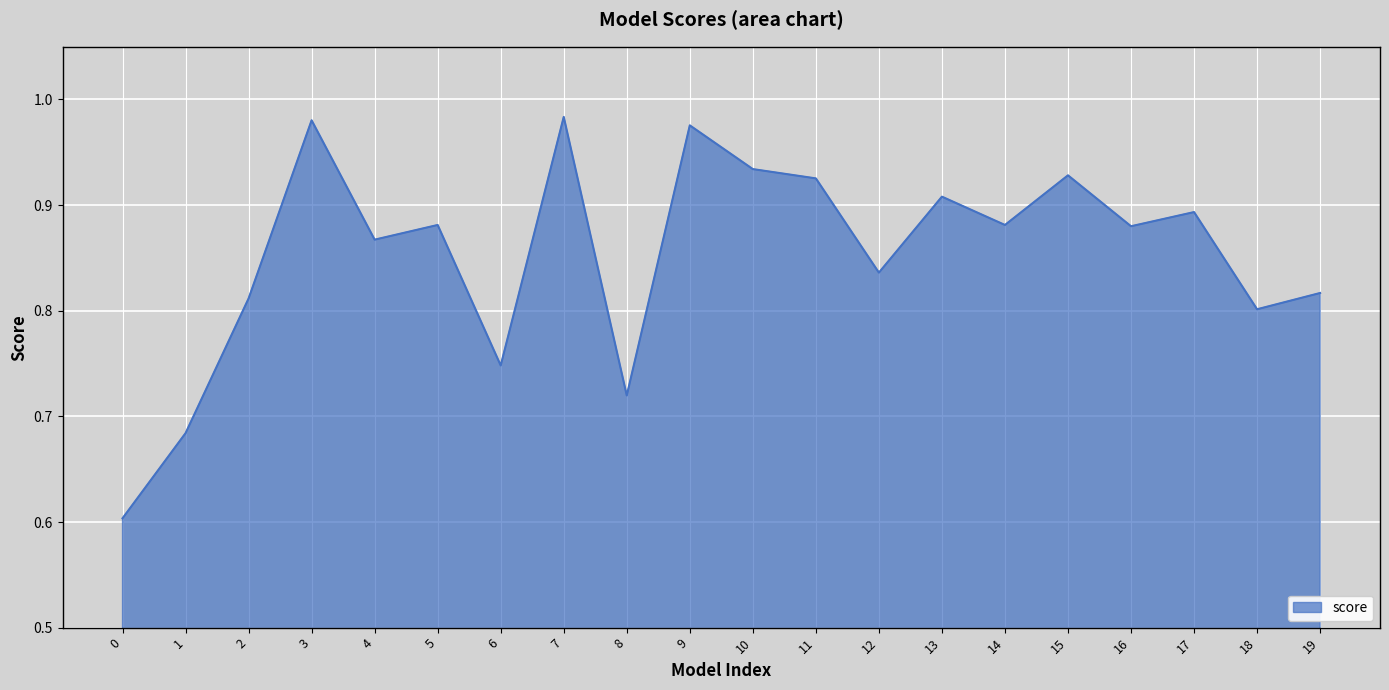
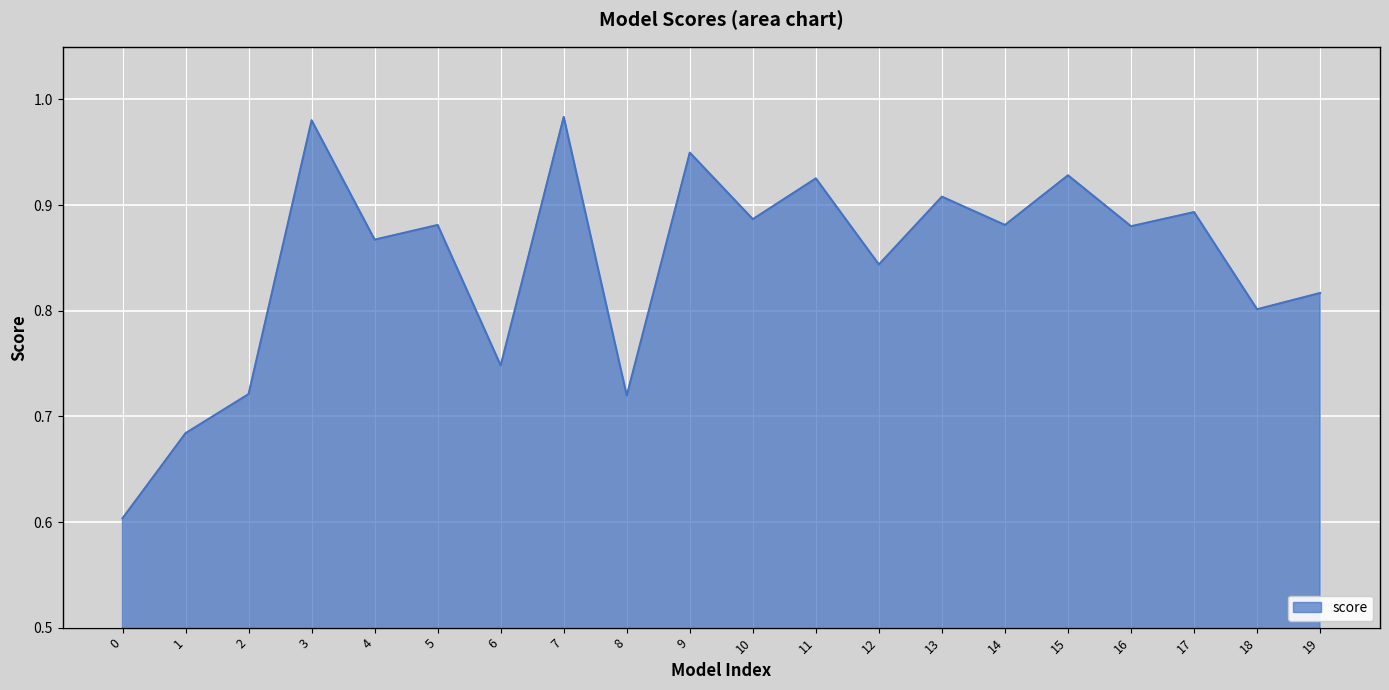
  {
    "0": 0.604,
    "1": 0.684,
-   "2": 0.812,
+   "2": 0.721,
    "3": 0.980,
    "4": 0.867,
    "5": 0.881,
    "6": 0.748,
    "7": 0.984,
    "8": 0.720,
-   "9": 0.976,
-   "10": 0.934,
+   "9": 0.950,
+   "10": 0.887,
    "11": 0.925,
-   "12": 0.836,
+   "12": 0.844,
    "13": 0.908,
    "14": 0.881,
    "15": 0.928,
    "16": 0.880,
    "17": 0.893,
    "18": 0.801,
    "19": 0.817
  }
